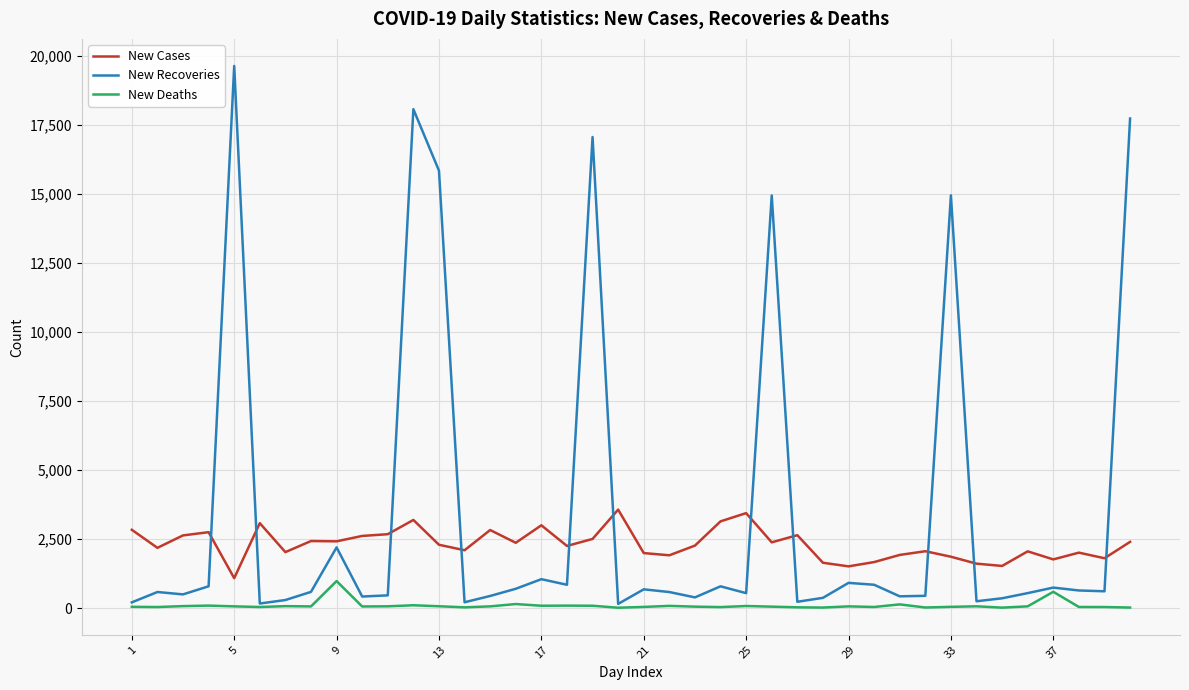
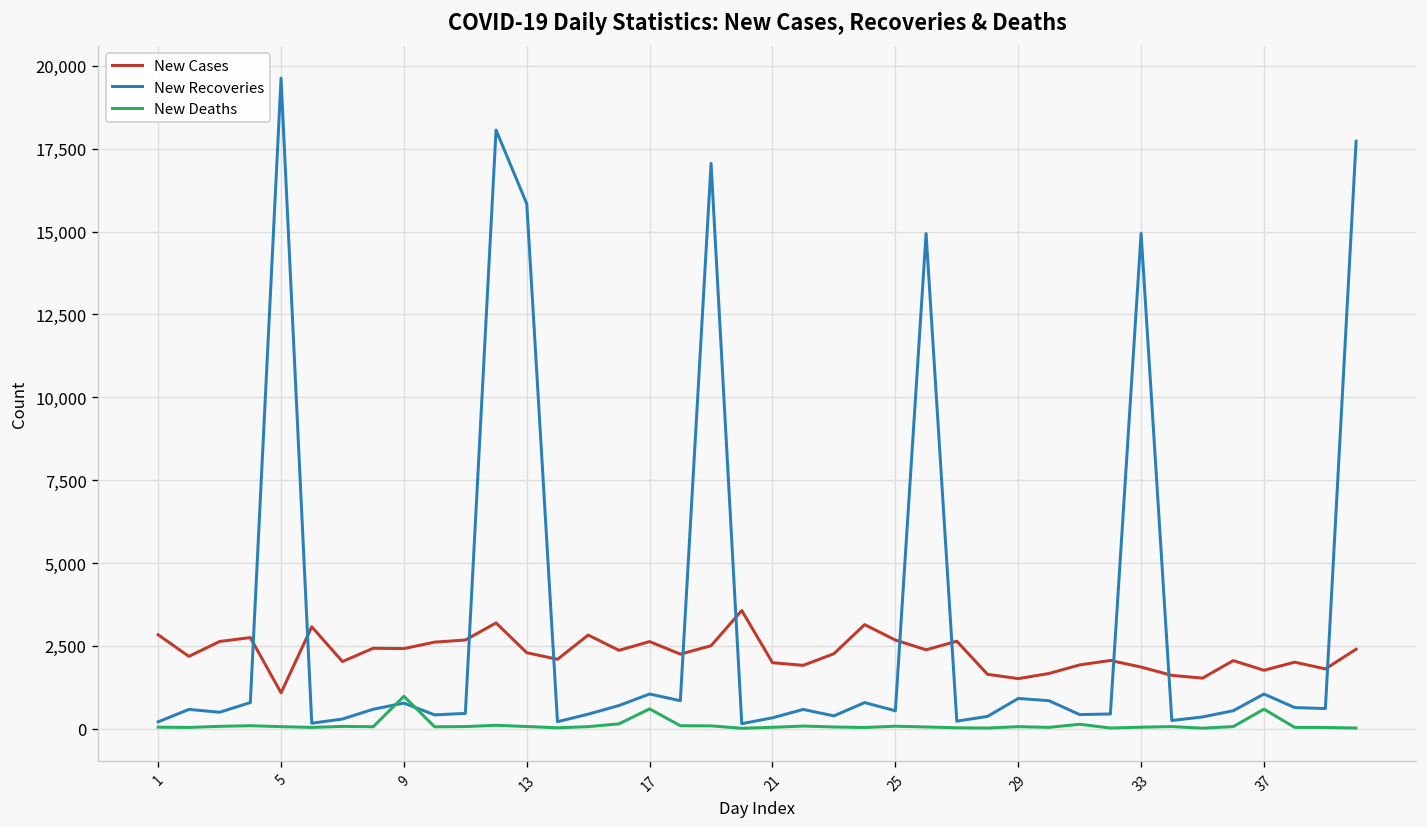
  {
    "New Cases": {
      "1": "2,800",
      "5": "1,100",
      "9": "2,400",
      "13": "2,300",
-     "17": "3,000",
+     "17": "2,600",
      "21": "2,000",
-     "25": "3,400",
+     "25": "2,700",
      "29": "1,500",
      "33": "1,900",
      "37": "1,800"
    },
    "New Recoveries": {
      "1": "200",
      "5": "19,600",
-     "9": "2,200",
+     "9": "800",
      "13": "15,800",
      "17": "1,000",
-     "21": "700",
+     "21": "300",
      "25": "500",
      "29": "900",
      "33": "14,900",
-     "37": "700"
+     "37": "1,000"
    },
    "New Deaths": {
      "1": "0",
      "5": "100",
      "9": "1,000",
      "13": "100",
-     "17": "100",
+     "17": "600",
      "21": "0",
      "25": "100",
      "29": "100",
      "33": "0",
      "37": "600"
    }
  }
